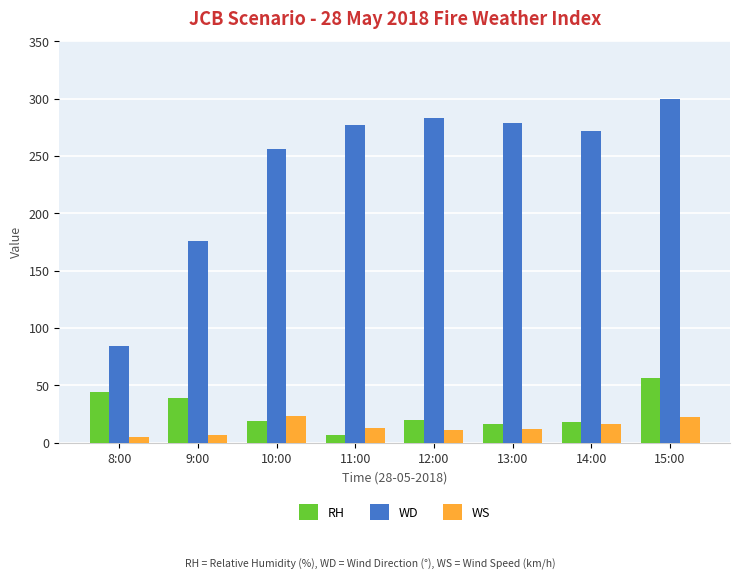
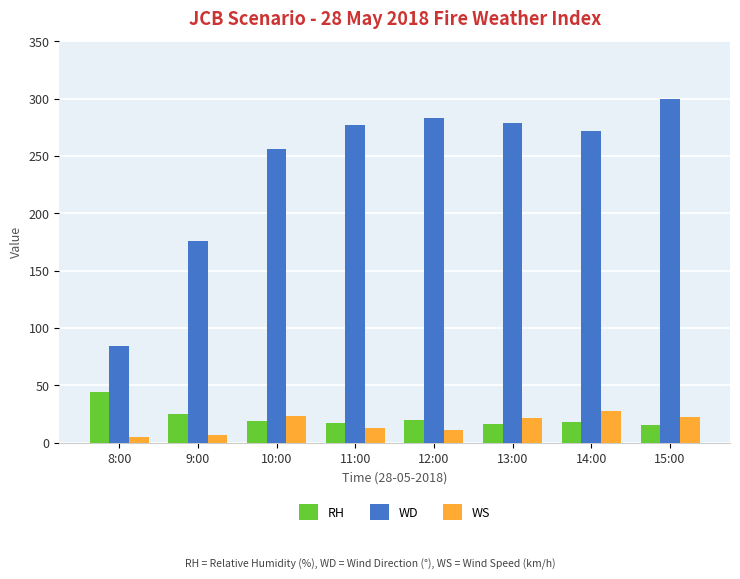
  {
    "RH": {
      "8:00": 44,
-     "9:00": 39,
+     "9:00": 25,
      "10:00": 19,
-     "11:00": 7,
+     "11:00": 17,
      "12:00": 20,
      "13:00": 16,
      "14:00": 18,
-     "15:00": 56
+     "15:00": 15
    },
    "WD": {
      "8:00": 84,
      "9:00": 176,
      "10:00": 256,
      "11:00": 277,
      "12:00": 283,
      "13:00": 279,
      "14:00": 272,
      "15:00": 300
    },
    "WS": {
      "8:00": 5,
      "9:00": 6,
      "10:00": 23,
      "11:00": 13,
      "12:00": 11,
-     "13:00": 12,
-     "14:00": 16,
+     "13:00": 22,
+     "14:00": 27,
      "15:00": 23
    }
  }
